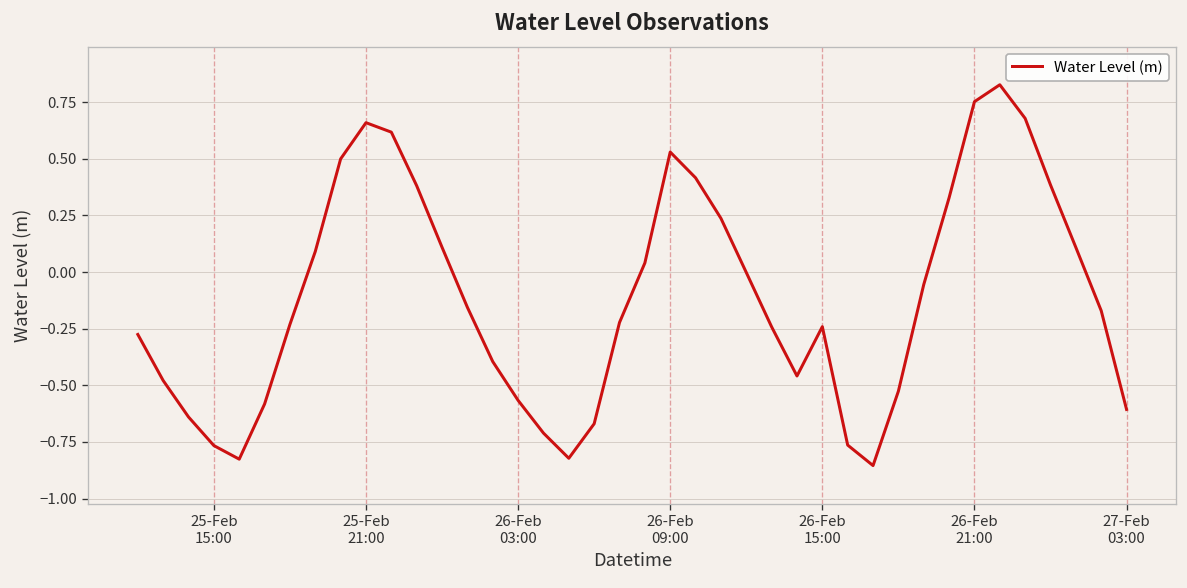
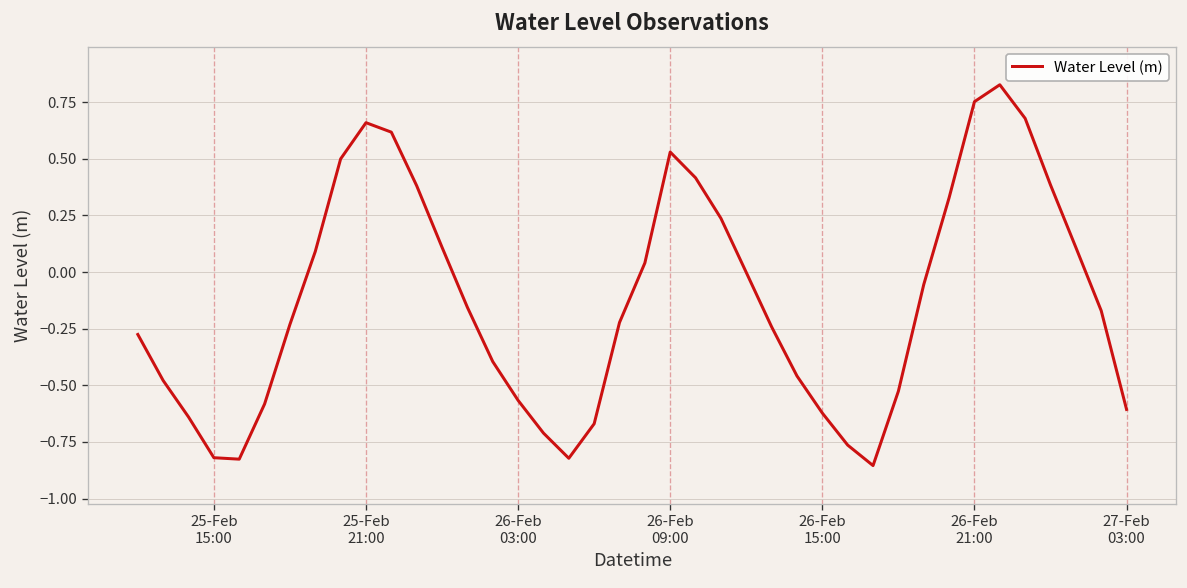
  {
-   "25-Feb 15:00": -0.77,
+   "25-Feb 15:00": -0.82,
    "25-Feb 21:00": 0.66,
    "26-Feb 03:00": -0.57,
    "26-Feb 09:00": 0.53,
-   "26-Feb 15:00": -0.24,
+   "26-Feb 15:00": -0.62,
    "26-Feb 21:00": 0.75,
    "27-Feb 03:00": -0.61
  }
